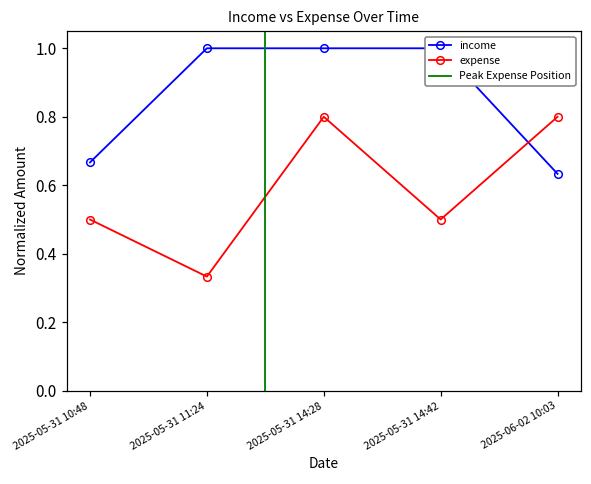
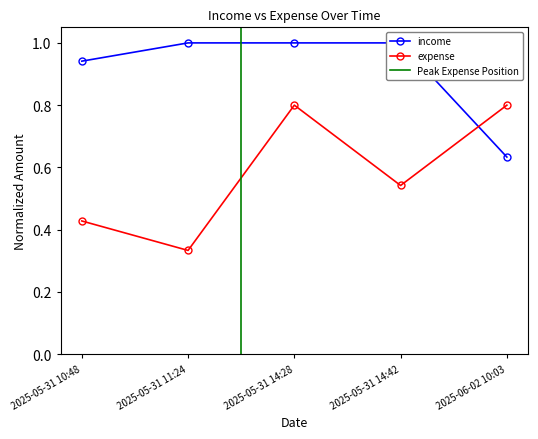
  {
    "income": {
-     "2025-05-31 10:48": 0.67,
+     "2025-05-31 10:48": 0.94,
      "2025-05-31 11:24": 1.00,
      "2025-05-31 14:28": 1.00,
      "2025-06-02 10:03": 0.63
    },
    "expense": {
-     "2025-05-31 10:48": 0.50,
+     "2025-05-31 10:48": 0.43,
      "2025-05-31 11:24": 0.33,
      "2025-05-31 14:28": 0.80,
-     "2025-05-31 14:42": 0.50,
+     "2025-05-31 14:42": 0.54,
      "2025-06-02 10:03": 0.80
    }
  }
